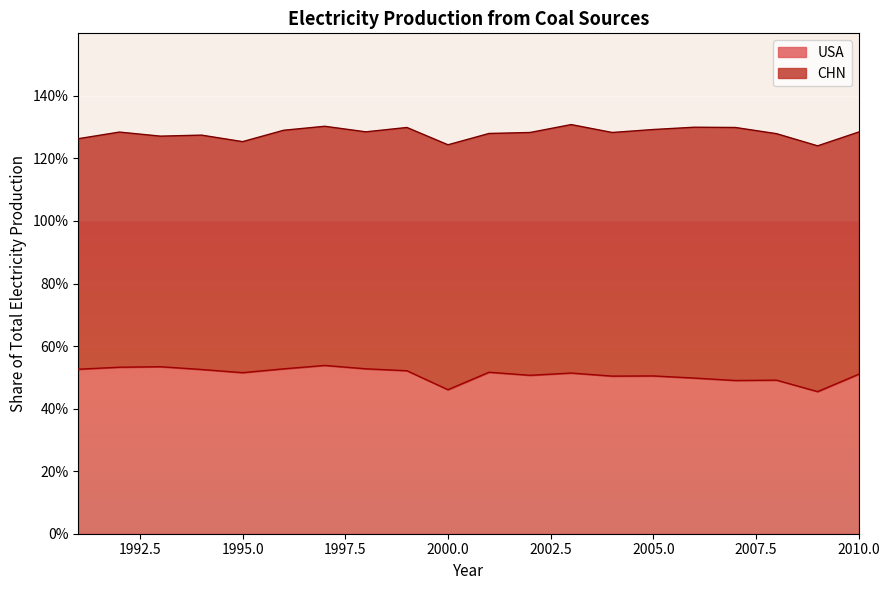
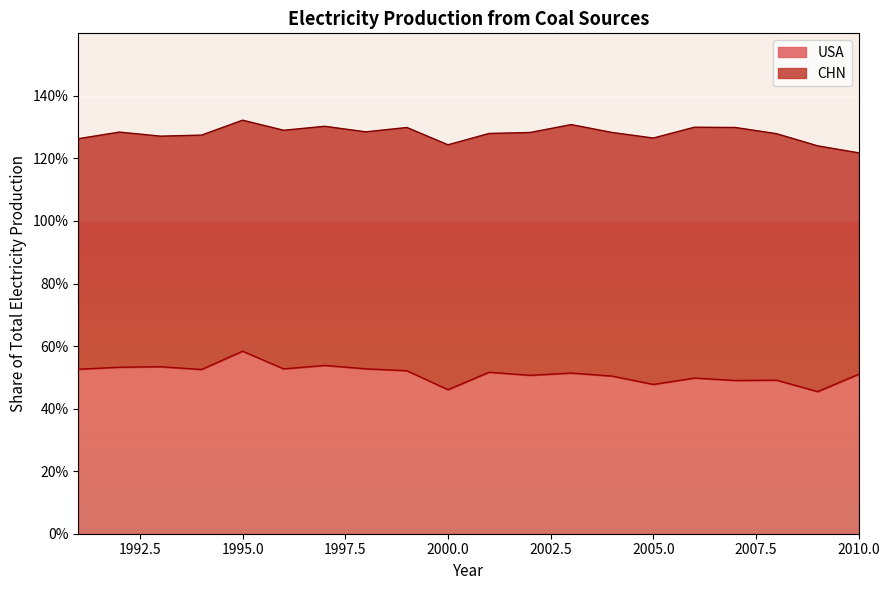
  {
    "USA": {
-     "1995.0": "51%",
+     "1995.0": "58%",
      "2000.0": "46%",
-     "2005.0": "50%",
+     "2005.0": "48%",
      "2010.0": "51%"
    },
    "CHN": {
      "1995.0": "74%",
      "2000.0": "78%",
      "2005.0": "79%",
-     "2010.0": "77%"
+     "2010.0": "71%"
    }
  }
